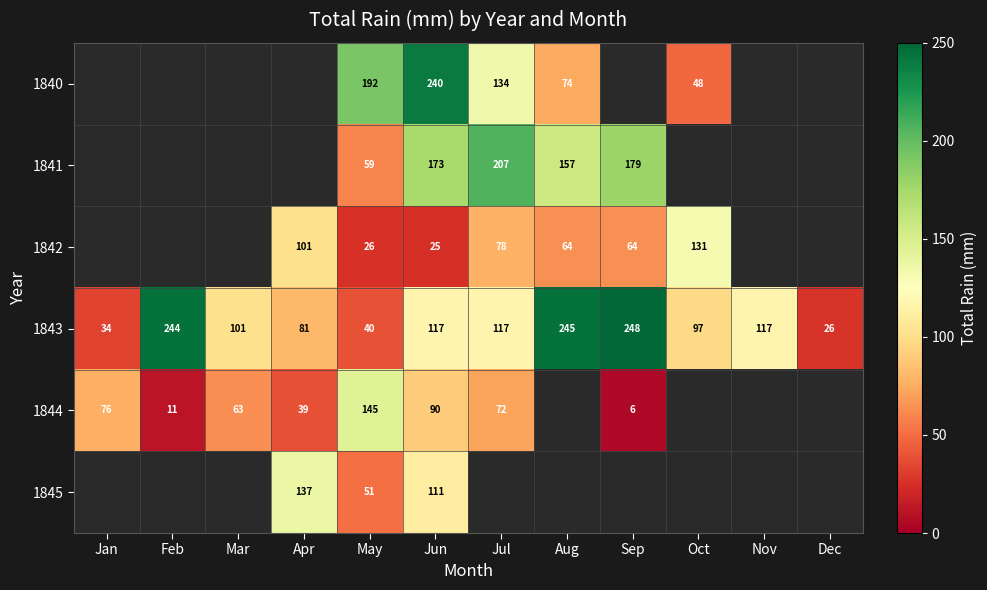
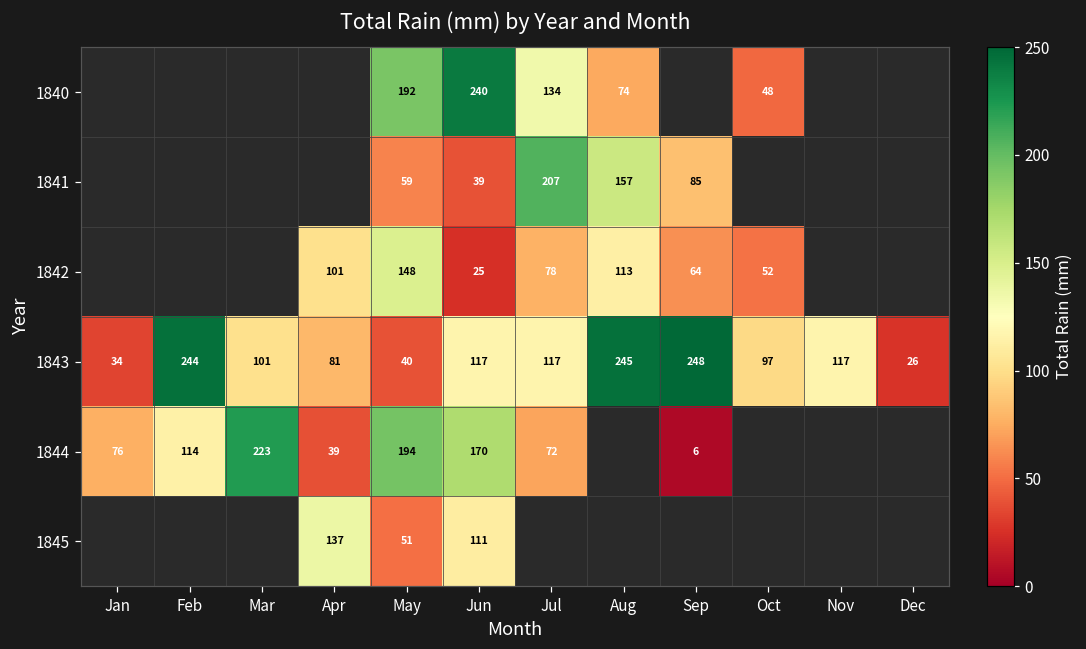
  {
    "1840": {
      "May": 192,
      "Jun": 240,
      "Jul": 134,
      "Aug": 74,
      "Oct": 48
    },
    "1841": {
      "May": 59,
-     "Jun": 173,
+     "Jun": 39,
      "Jul": 207,
      "Aug": 157,
-     "Sep": 179
+     "Sep": 85
    },
    "1842": {
      "Apr": 101,
-     "May": 26,
+     "May": 148,
      "Jun": 25,
      "Jul": 78,
-     "Aug": 64,
+     "Aug": 113,
      "Sep": 64,
-     "Oct": 131
+     "Oct": 52
    },
    "1843": {
      "Jan": 34,
      "Feb": 244,
      "Mar": 101,
      "Apr": 81,
      "May": 40,
      "Jun": 117,
      "Jul": 117,
      "Aug": 245,
      "Sep": 248,
      "Oct": 97,
      "Nov": 117,
      "Dec": 26
    },
    "1844": {
      "Jan": 76,
-     "Feb": 11,
-     "Mar": 63,
+     "Feb": 114,
+     "Mar": 223,
      "Apr": 39,
-     "May": 145,
-     "Jun": 90,
+     "May": 194,
+     "Jun": 170,
      "Jul": 72,
      "Sep": 6
    },
    "1845": {
      "Apr": 137,
      "May": 51,
      "Jun": 111
    }
  }
